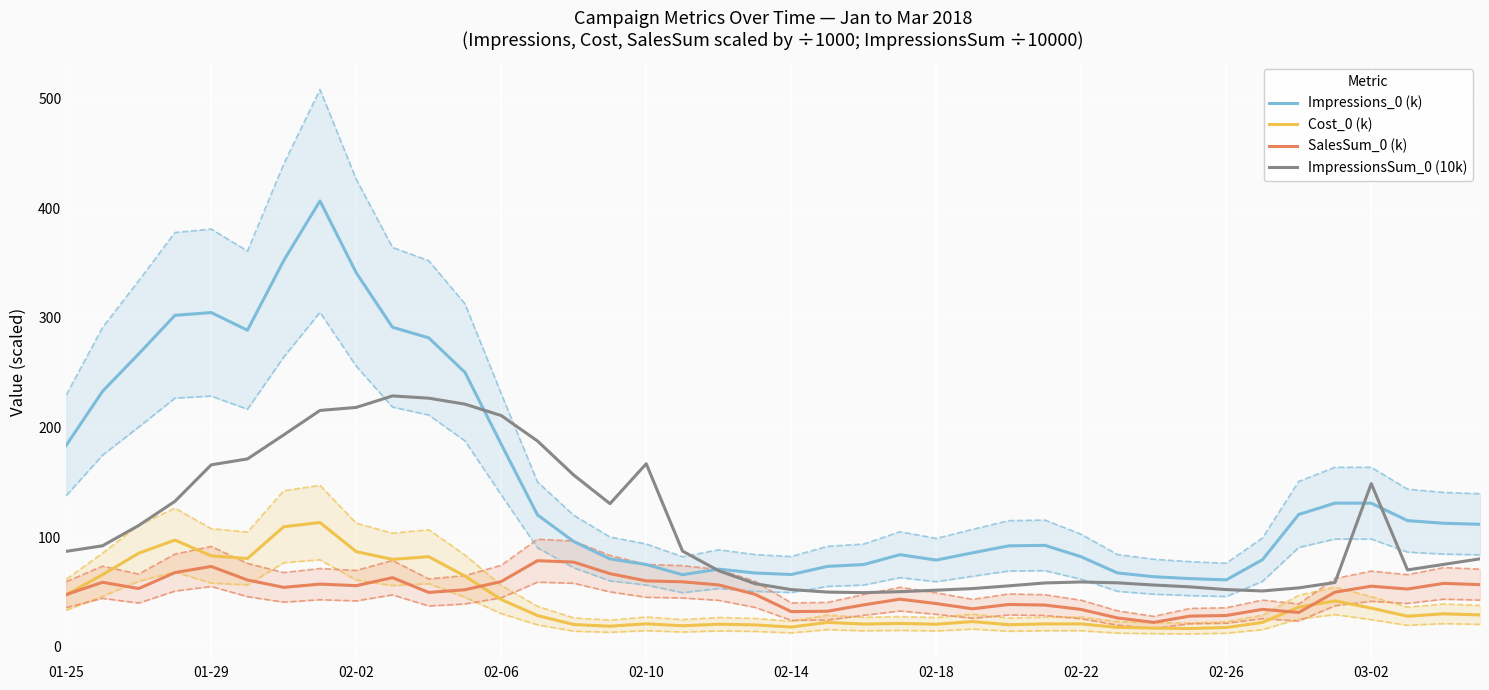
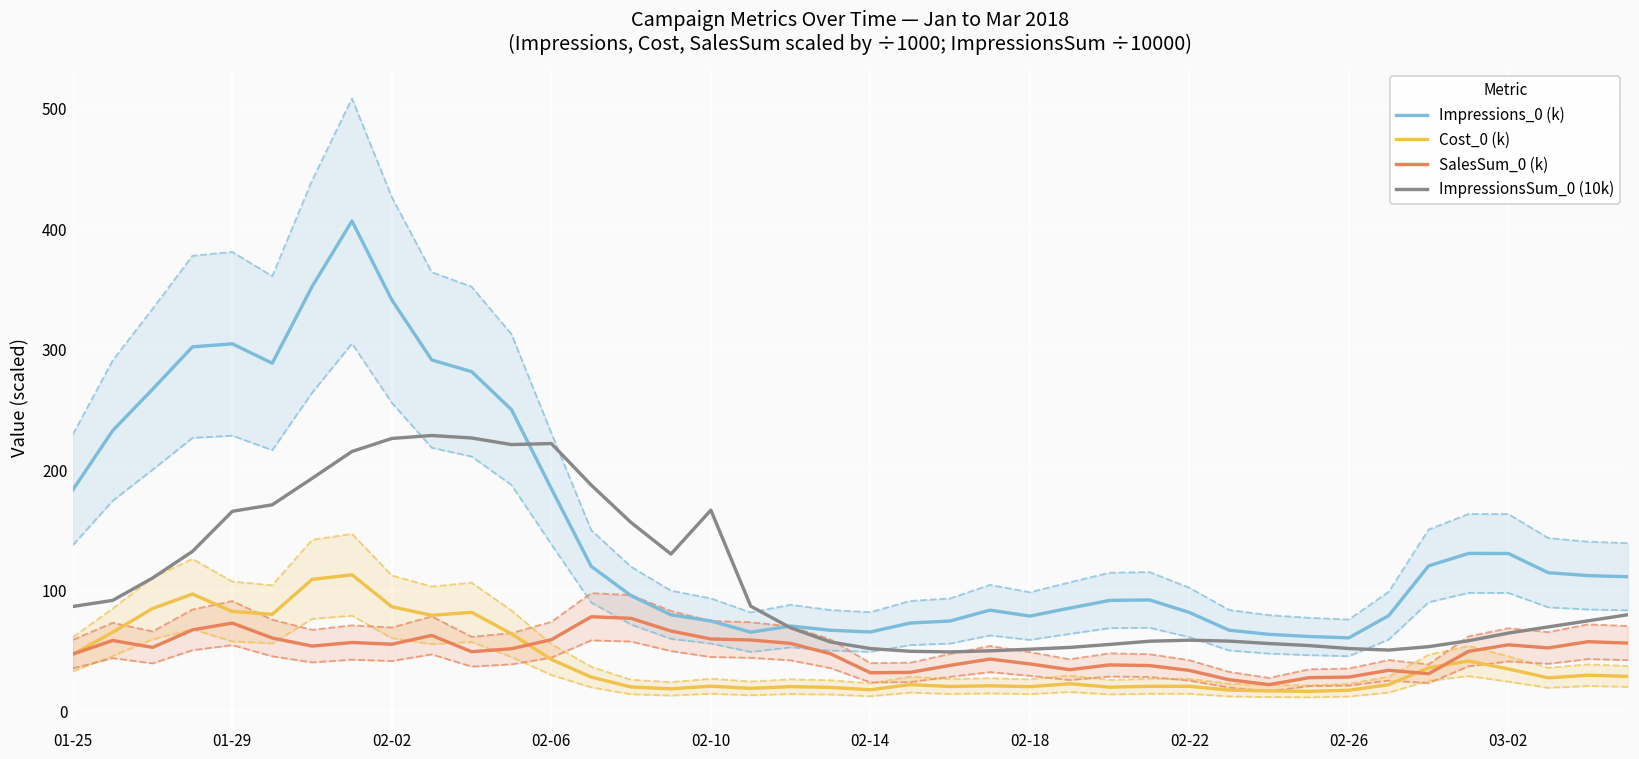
  {
    "ImpressionsSum_0 (10k)": {
      "01-25": 87,
      "01-29": 166,
-     "02-02": 218,
-     "02-06": 211,
+     "02-02": 226,
+     "02-06": 222,
      "02-10": 167,
      "02-14": 52,
      "02-18": 51,
      "02-22": 59,
      "02-26": 52,
-     "03-02": 149
+     "03-02": 65
    }
  }
